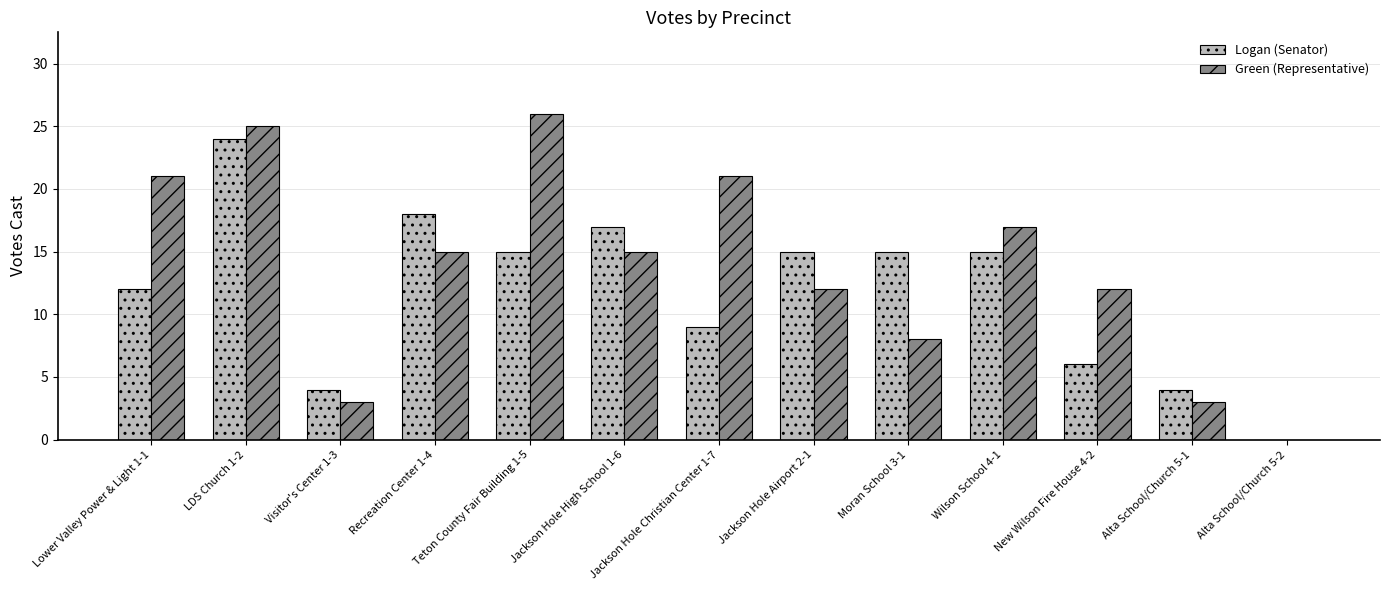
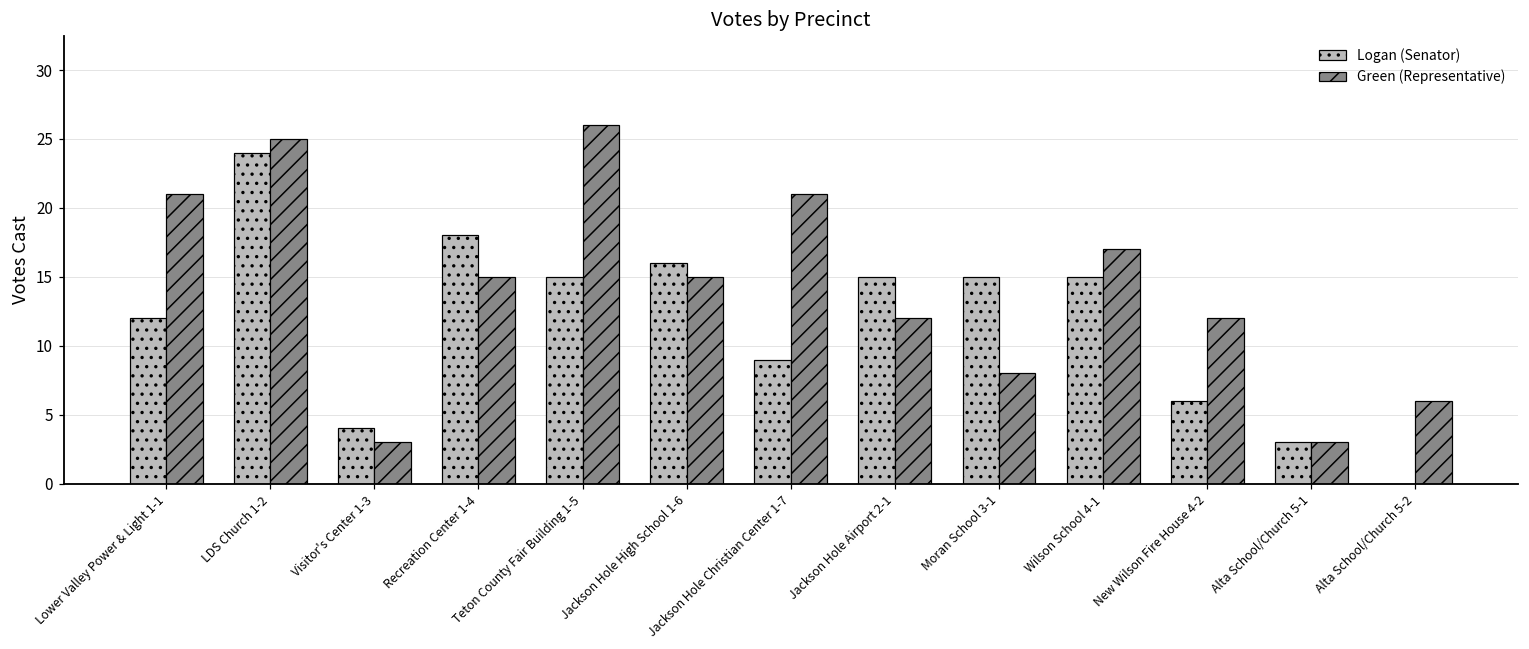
  {
    "Logan (Senator)": {
      "Lower Valley Power & Light 1-1": 12,
      "LDS Church 1-2": 24,
      "Visitor's Center 1-3": 4,
      "Recreation Center 1-4": 18,
      "Teton County Fair Building 1-5": 15,
-     "Jackson Hole High School 1-6": 17,
+     "Jackson Hole High School 1-6": 16,
      "Jackson Hole Christian Center 1-7": 9,
      "Jackson Hole Airport 2-1": 15,
      "Moran School 3-1": 15,
      "Wilson School 4-1": 15,
      "New Wilson Fire House 4-2": 6,
-     "Alta School/Church 5-1": 4,
+     "Alta School/Church 5-1": 3,
      "Alta School/Church 5-2": 0
    },
    "Green (Representative)": {
      "Lower Valley Power & Light 1-1": 21,
      "LDS Church 1-2": 25,
      "Visitor's Center 1-3": 3,
      "Recreation Center 1-4": 15,
      "Teton County Fair Building 1-5": 26,
      "Jackson Hole High School 1-6": 15,
      "Jackson Hole Christian Center 1-7": 21,
      "Jackson Hole Airport 2-1": 12,
      "Moran School 3-1": 8,
      "Wilson School 4-1": 17,
      "New Wilson Fire House 4-2": 12,
      "Alta School/Church 5-1": 3,
-     "Alta School/Church 5-2": 0
+     "Alta School/Church 5-2": 6
    }
  }
